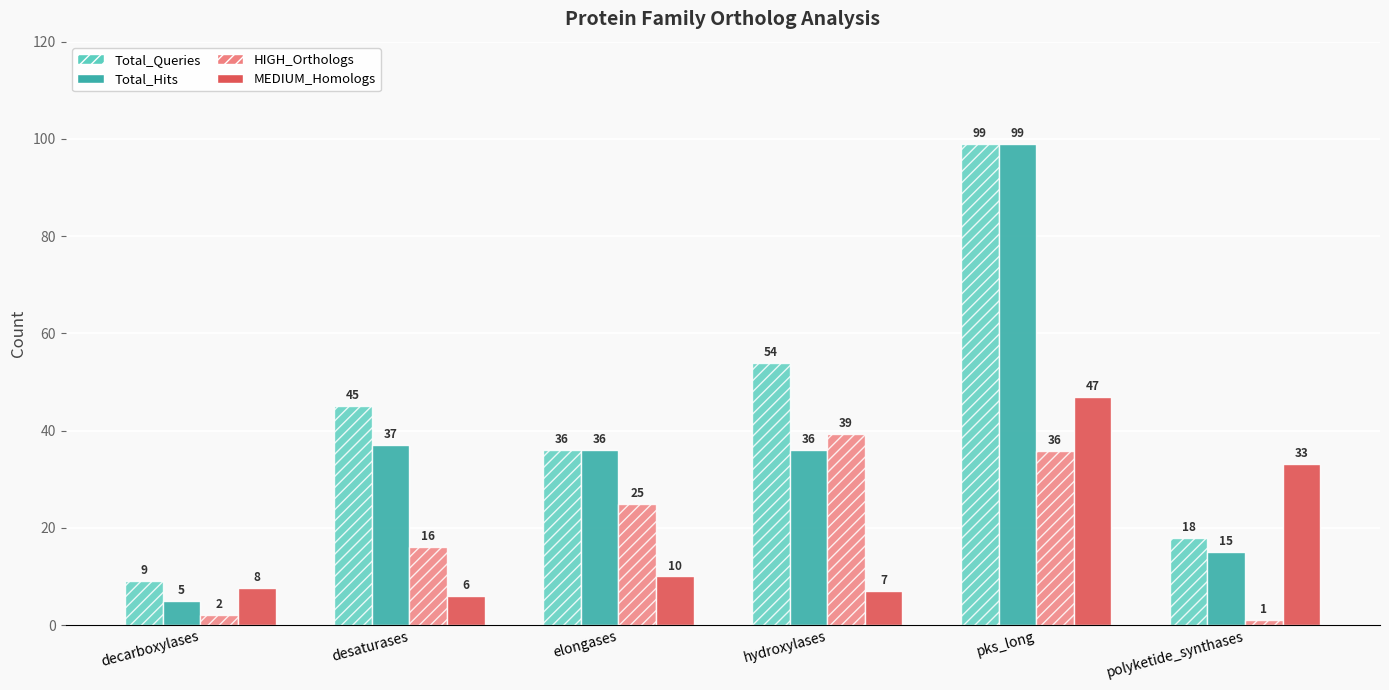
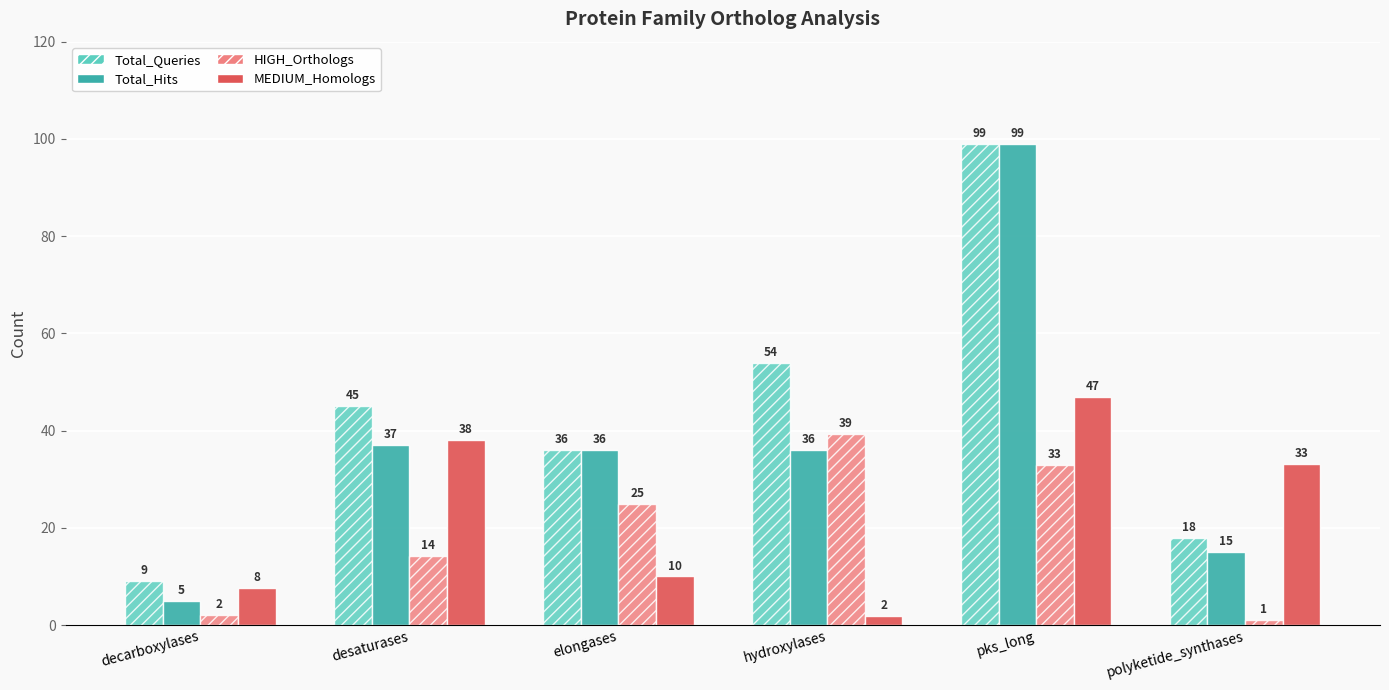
  {
    "HIGH_Orthologs": {
      "decarboxylases": 2,
-     "desaturases": 16,
+     "desaturases": 14,
      "elongases": 25,
      "hydroxylases": 39,
-     "pks_long": 36,
+     "pks_long": 33,
      "polyketide_synthases": 1
    },
    "MEDIUM_Homologs": {
      "decarboxylases": 8,
-     "desaturases": 6,
+     "desaturases": 38,
      "elongases": 10,
-     "hydroxylases": 7,
+     "hydroxylases": 2,
      "pks_long": 47,
      "polyketide_synthases": 33
    }
  }
